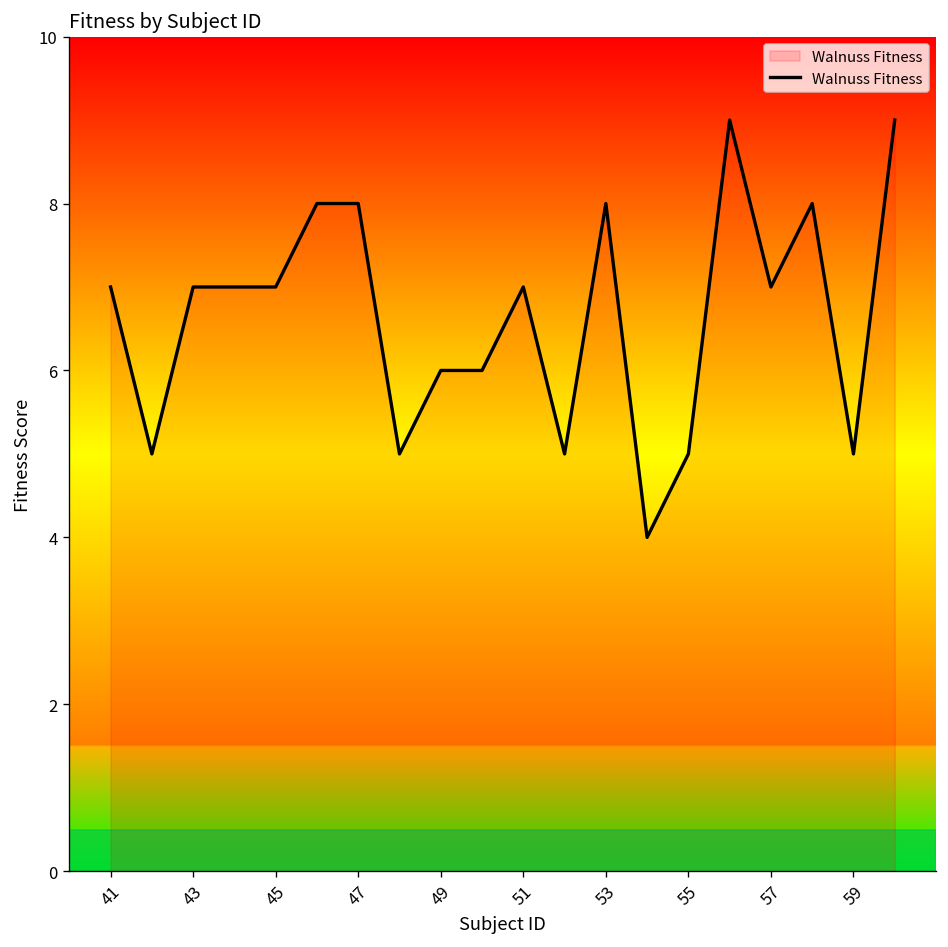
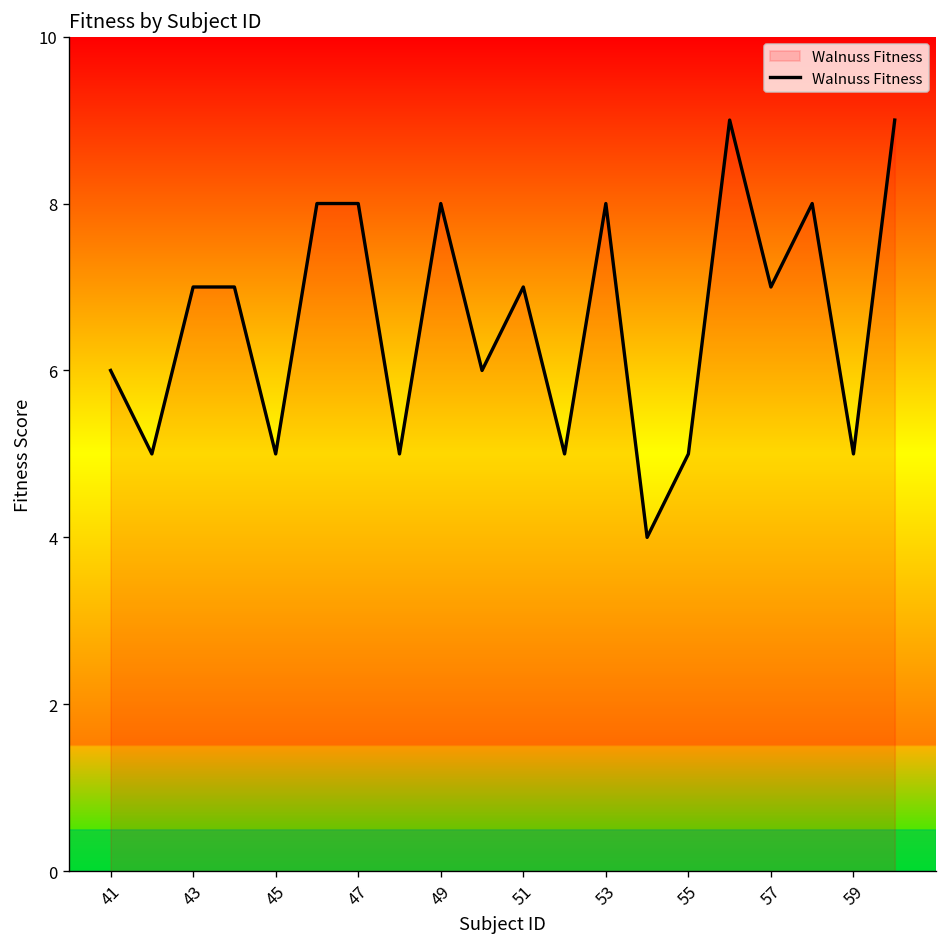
  {
-   "41": 7,
+   "41": 6,
    "43": 7,
-   "45": 7,
+   "45": 5,
    "47": 8,
-   "49": 6,
+   "49": 8,
    "51": 7,
    "53": 8,
    "55": 5,
    "57": 7,
    "59": 5
  }
